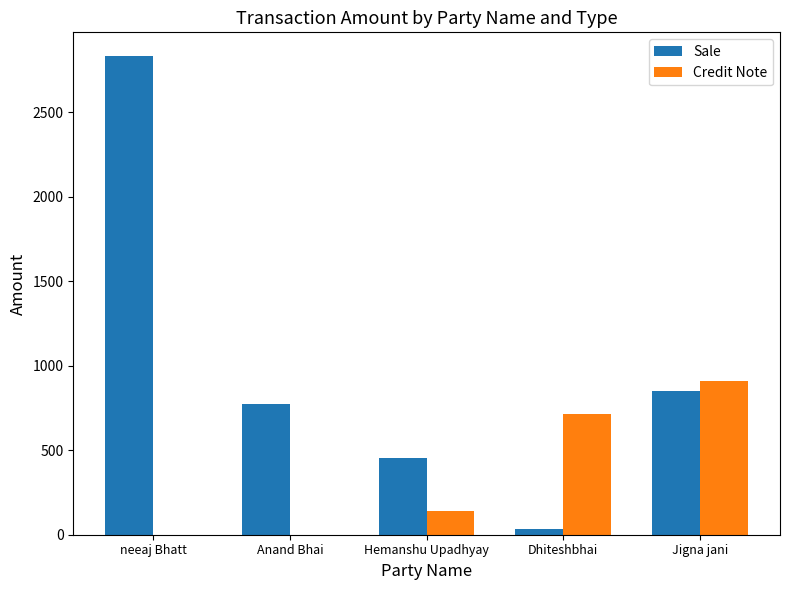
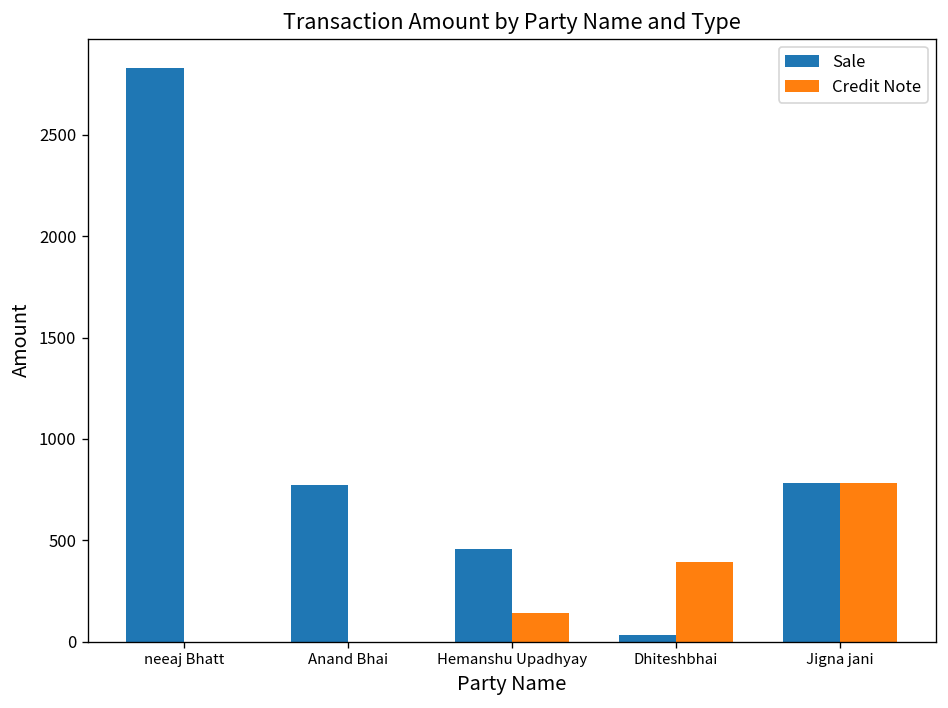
  {
    "Sale": {
      "neeaj Bhatt": 2830,
      "Anand Bhai": 770,
      "Hemanshu Upadhyay": 460,
      "Dhiteshbhai": 30,
-     "Jigna jani": 850
+     "Jigna jani": 780
    },
    "Credit Note": {
      "neeaj Bhatt": 0,
      "Anand Bhai": 0,
      "Hemanshu Upadhyay": 140,
-     "Dhiteshbhai": 710,
-     "Jigna jani": 910
+     "Dhiteshbhai": 390,
+     "Jigna jani": 780
    }
  }
